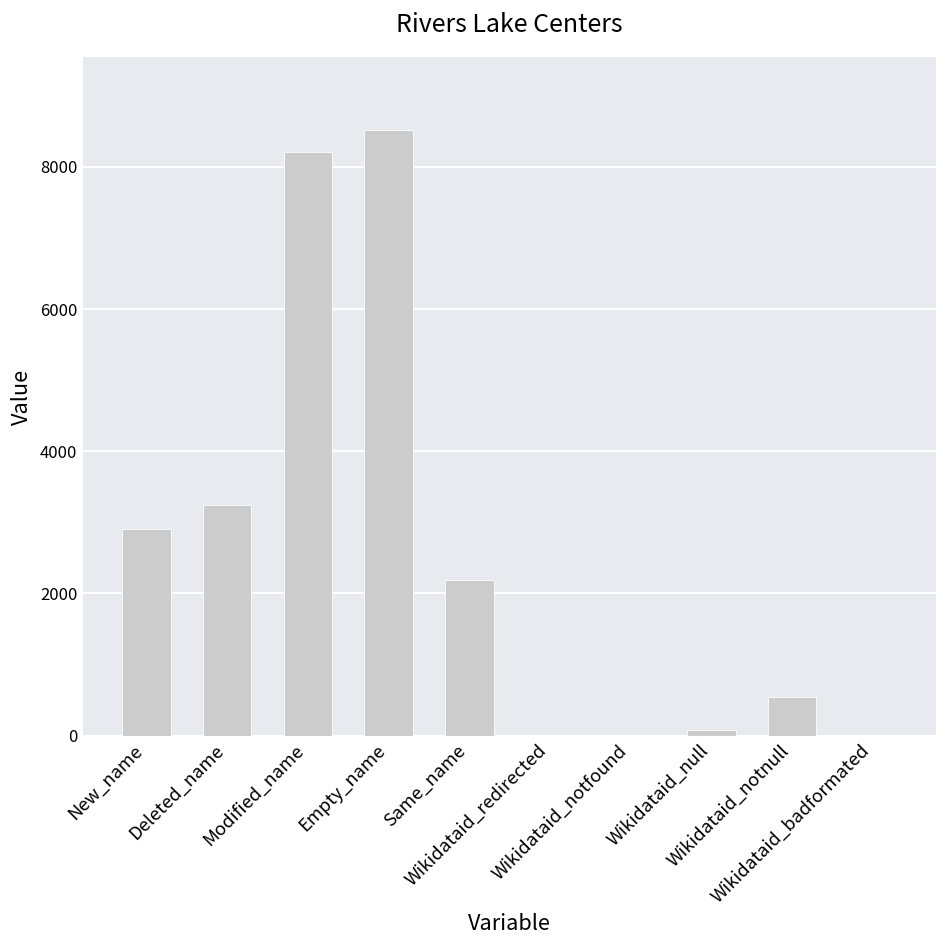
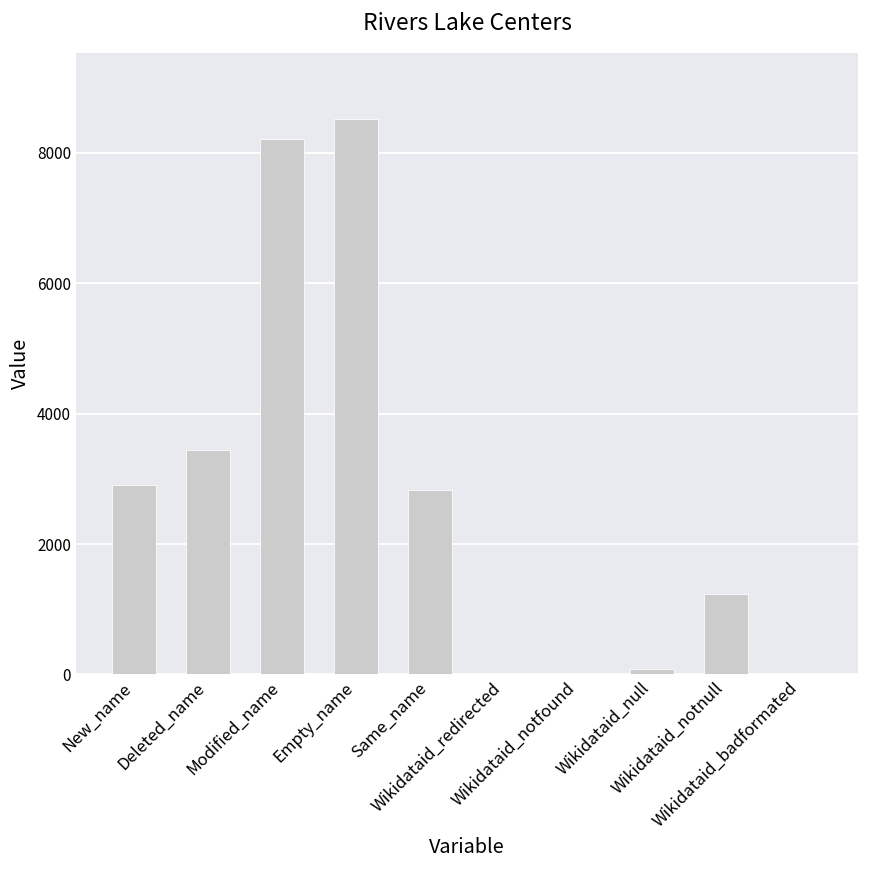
  {
    "New_name": 2900,
-   "Deleted_name": 3200,
+   "Deleted_name": 3400,
    "Modified_name": 8200,
    "Empty_name": 8500,
-   "Same_name": 2200,
+   "Same_name": 2800,
    "Wikidataid_redirected": 0,
    "Wikidataid_notfound": 0,
    "Wikidataid_null": 100,
-   "Wikidataid_notnull": 500,
+   "Wikidataid_notnull": 1200,
    "Wikidataid_badformated": 0
  }
